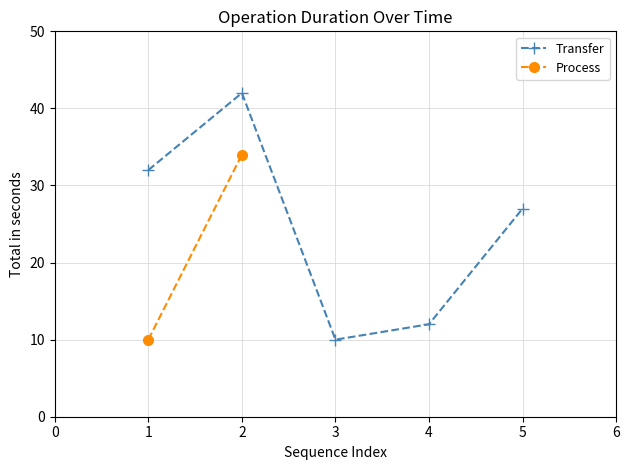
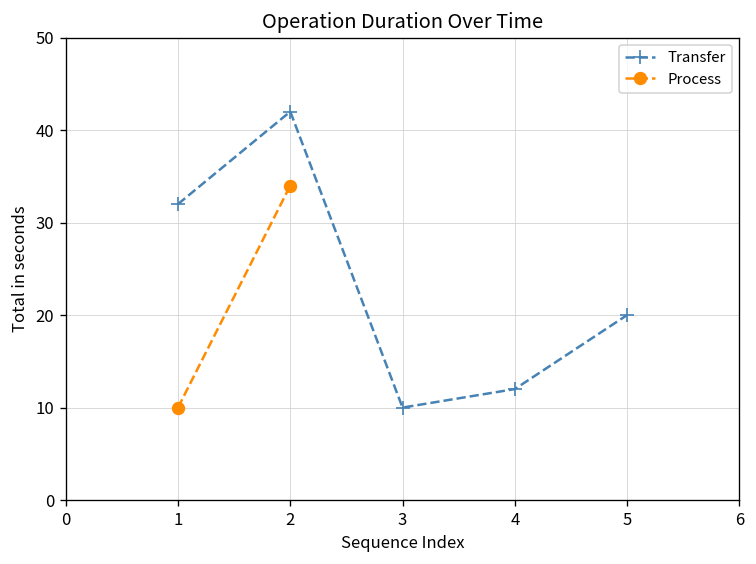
  {
    "Transfer": {
      "1": 32,
      "2": 42,
      "3": 10,
      "4": 12,
-     "5": 27
+     "5": 20
    },
    "Process": {
      "1": 10,
      "2": 34
    }
  }
